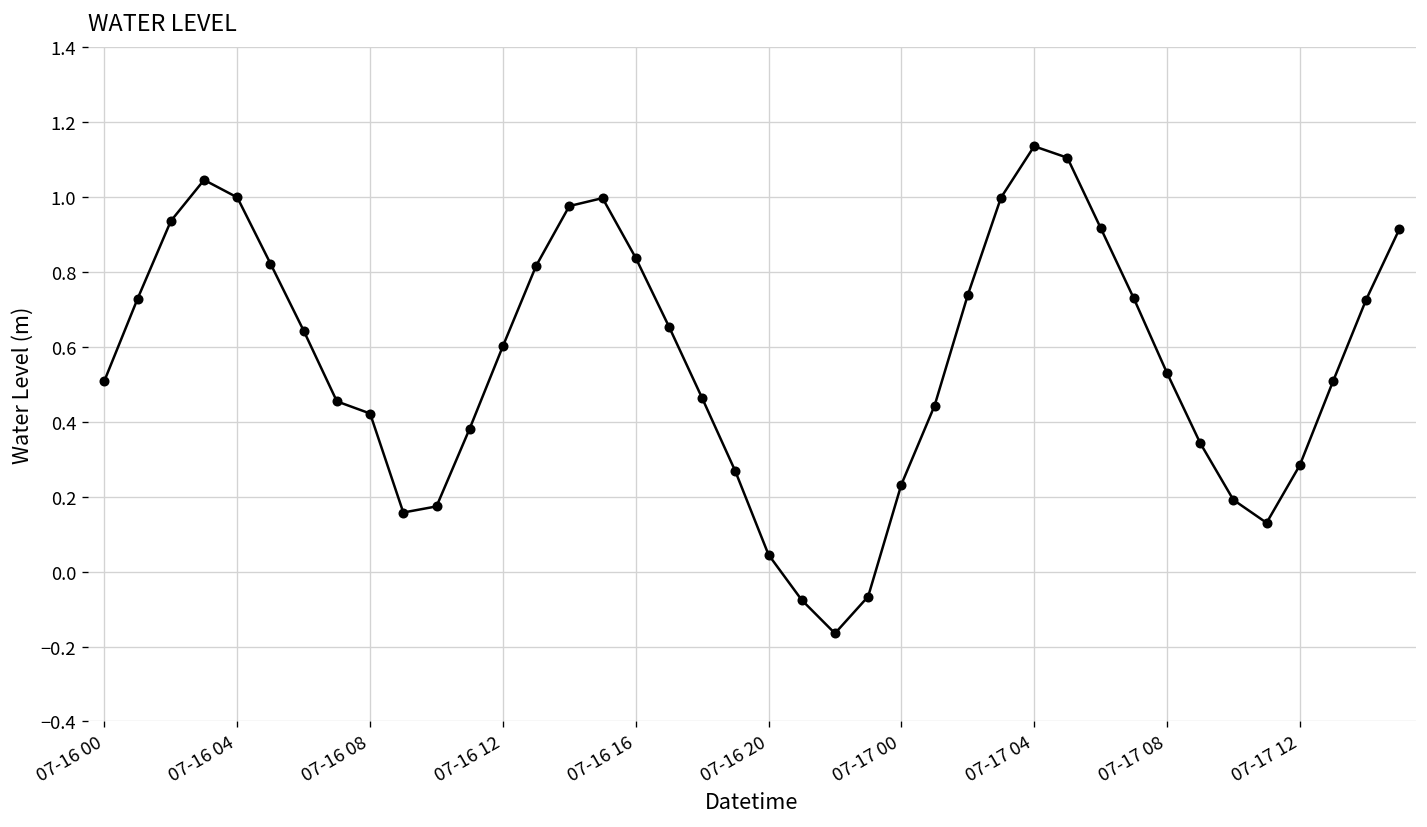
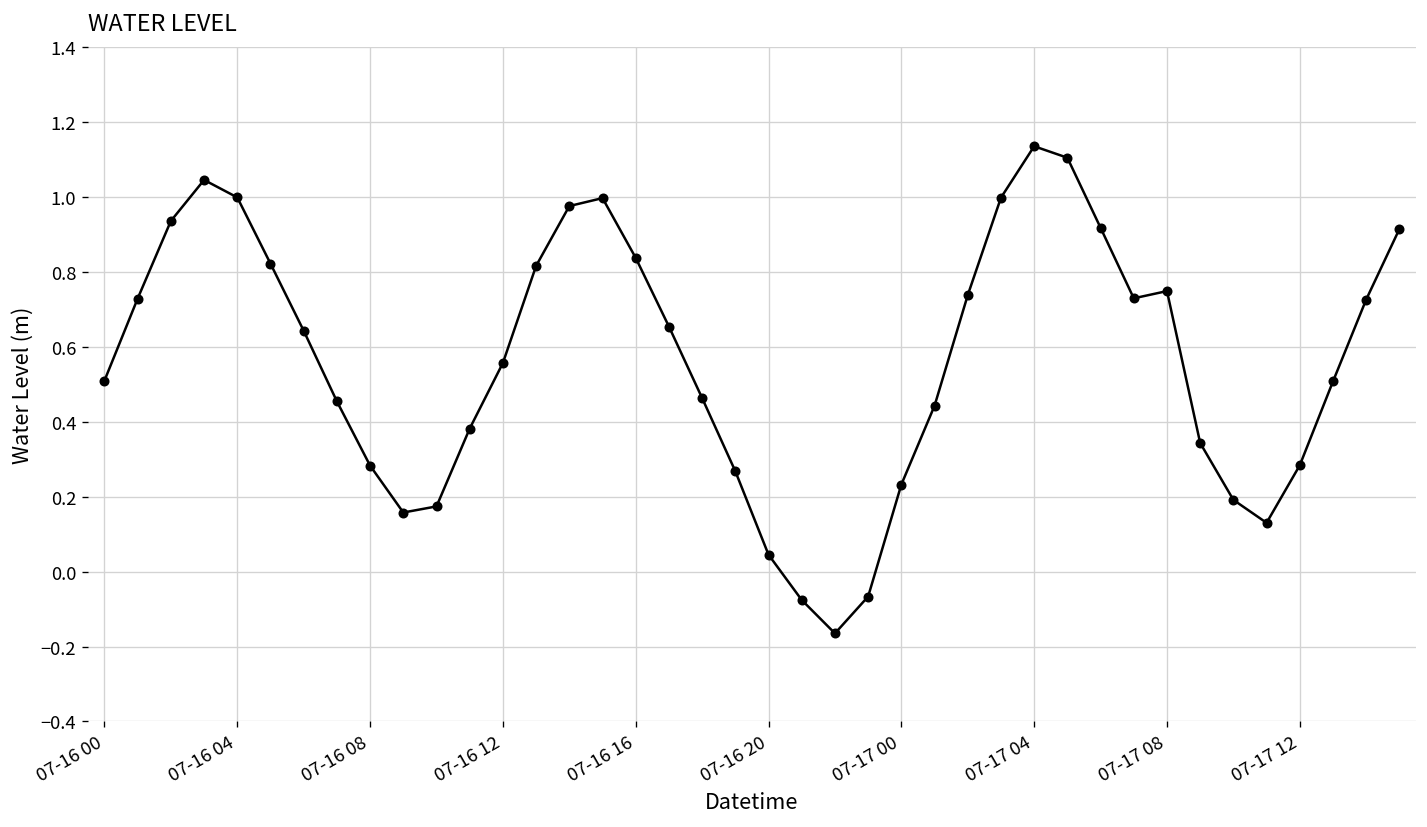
  {
    "07-16 00": 0.51,
    "07-16 04": 1.00,
-   "07-16 08": 0.42,
-   "07-16 12": 0.60,
+   "07-16 08": 0.28,
+   "07-16 12": 0.56,
    "07-16 16": 0.84,
    "07-16 20": 0.04,
    "07-17 00": 0.23,
    "07-17 04": 1.13,
-   "07-17 08": 0.53,
+   "07-17 08": 0.75,
    "07-17 12": 0.28
  }
